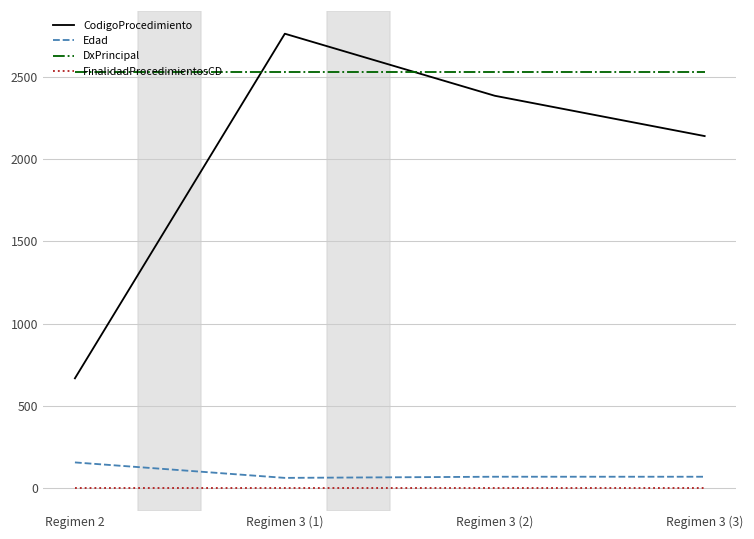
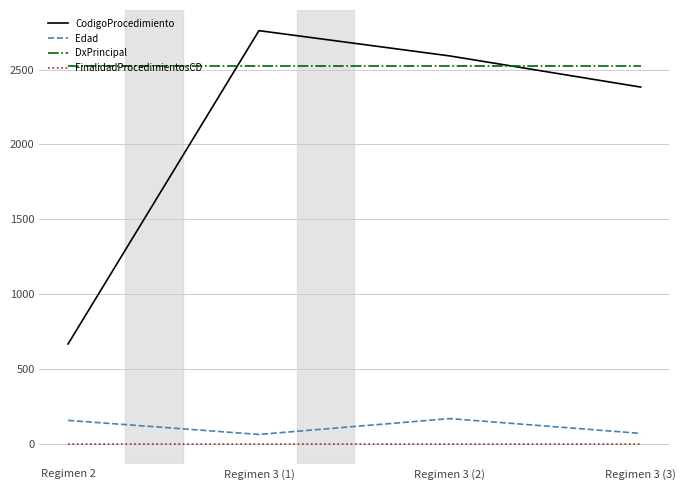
  {
    "CodigoProcedimiento": {
      "Regimen 2": 670,
      "Regimen 3 (1)": 2760,
-     "Regimen 3 (2)": 2380,
-     "Regimen 3 (3)": 2140
+     "Regimen 3 (2)": 2590,
+     "Regimen 3 (3)": 2380
    },
    "Edad": {
      "Regimen 2": 160,
      "Regimen 3 (1)": 60,
-     "Regimen 3 (2)": 70,
+     "Regimen 3 (2)": 170,
      "Regimen 3 (3)": 70
    },
    "DxPrincipal": {
      "Regimen 2": 2530,
      "Regimen 3 (1)": 2530,
      "Regimen 3 (2)": 2530,
      "Regimen 3 (3)": 2530
    },
    "FinalidadProcedimientosCD": {
      "Regimen 2": 0,
      "Regimen 3 (1)": 0,
      "Regimen 3 (2)": 0,
      "Regimen 3 (3)": 0
    }
  }
